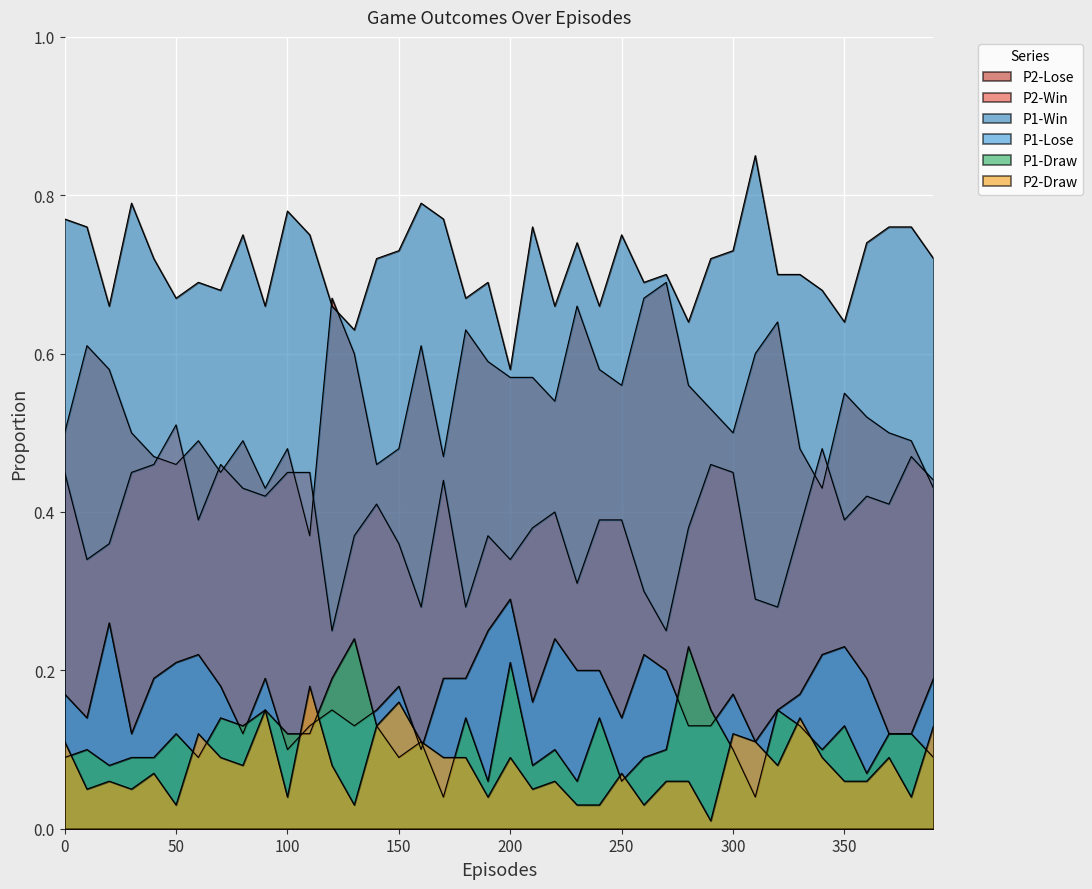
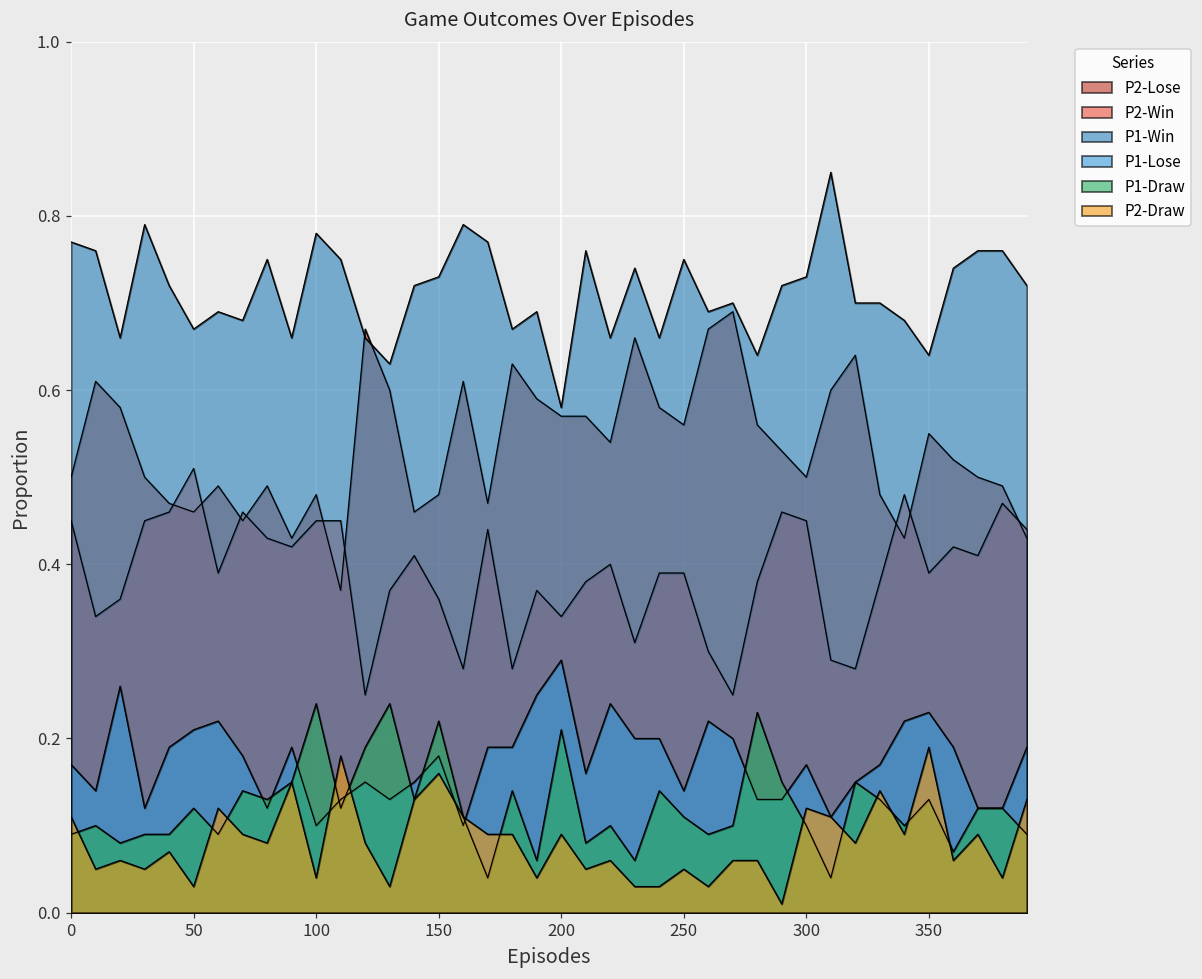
  {
    "P1-Draw": {
      "0": 0.09,
      "50": 0.12,
-     "100": 0.12,
-     "150": 0.09,
+     "100": 0.24,
+     "150": 0.22,
      "200": 0.21,
-     "250": 0.06,
+     "250": 0.11,
      "300": 0.10,
      "350": 0.13
    },
    "P2-Draw": {
      "0": 0.11,
      "50": 0.03,
      "100": 0.04,
      "150": 0.16,
      "200": 0.09,
-     "250": 0.07,
+     "250": 0.05,
      "300": 0.12,
-     "350": 0.06
+     "350": 0.19
    }
  }
